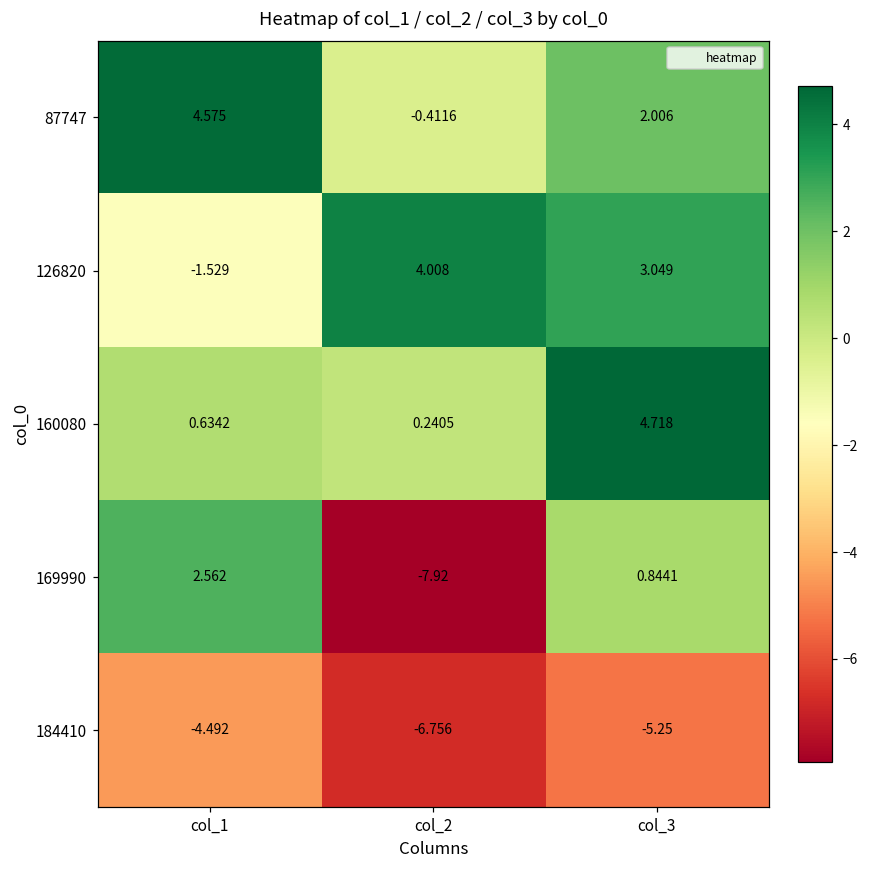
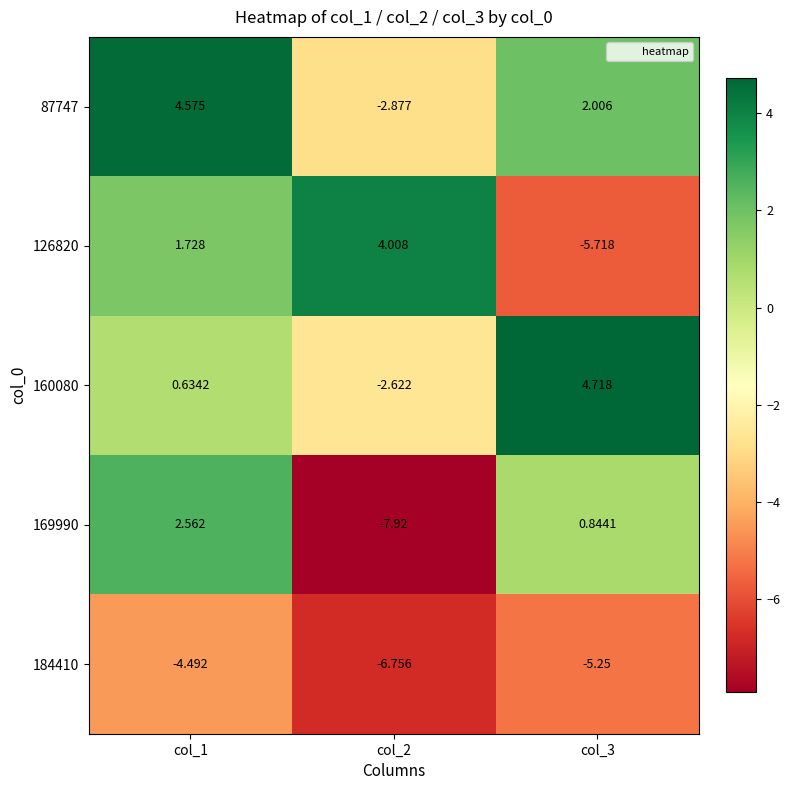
  {
    "87747": {
      "col_1": 4.575,
-     "col_2": -0.4116,
+     "col_2": -2.877,
      "col_3": 2.006
    },
    "126820": {
-     "col_1": -1.529,
+     "col_1": 1.728,
      "col_2": 4.008,
-     "col_3": 3.049
+     "col_3": -5.718
    },
    "160080": {
      "col_1": 0.6342,
-     "col_2": 0.2405,
+     "col_2": -2.622,
      "col_3": 4.718
    },
    "169990": {
      "col_1": 2.562,
      "col_2": -7.92,
      "col_3": 0.8441
    },
    "184410": {
      "col_1": -4.492,
      "col_2": -6.756,
      "col_3": -5.25
    }
  }
